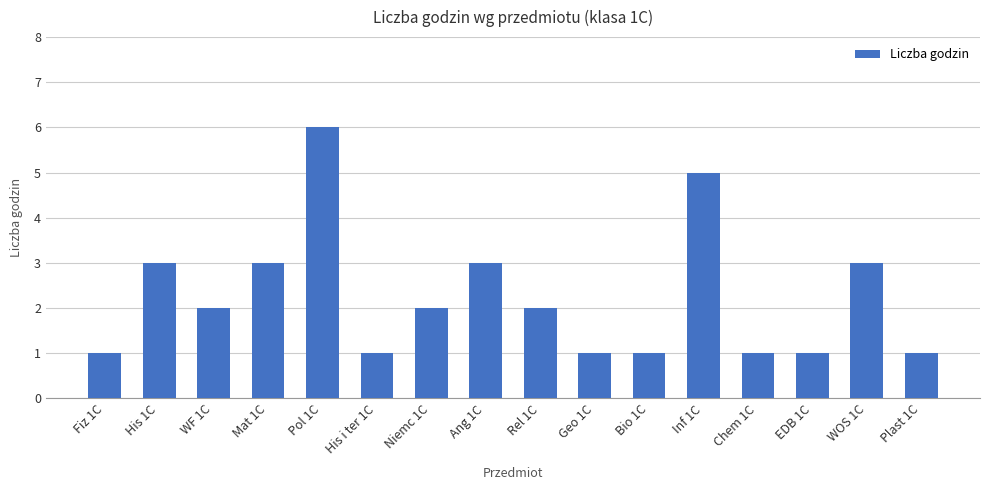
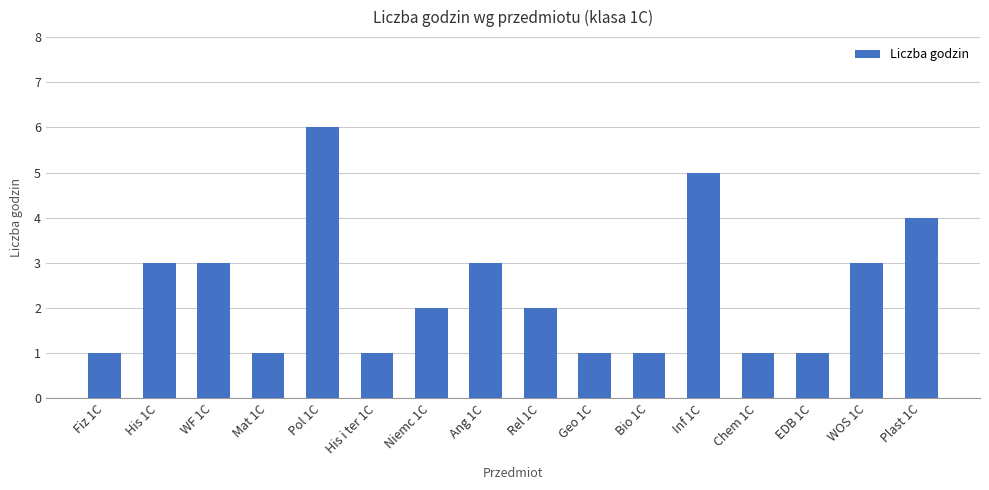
  {
    "Fiz 1C": 1,
    "His 1C": 3,
-   "WF 1C": 2,
-   "Mat 1C": 3,
+   "WF 1C": 3,
+   "Mat 1C": 1,
    "Pol 1C": 6,
    "His i ter 1C": 1,
    "Niemc 1C": 2,
    "Ang 1C": 3,
    "Rel 1C": 2,
    "Geo 1C": 1,
    "Bio 1C": 1,
    "Inf 1C": 5,
    "Chem 1C": 1,
    "EDB 1C": 1,
    "WOS 1C": 3,
-   "Plast 1C": 1
+   "Plast 1C": 4
  }
